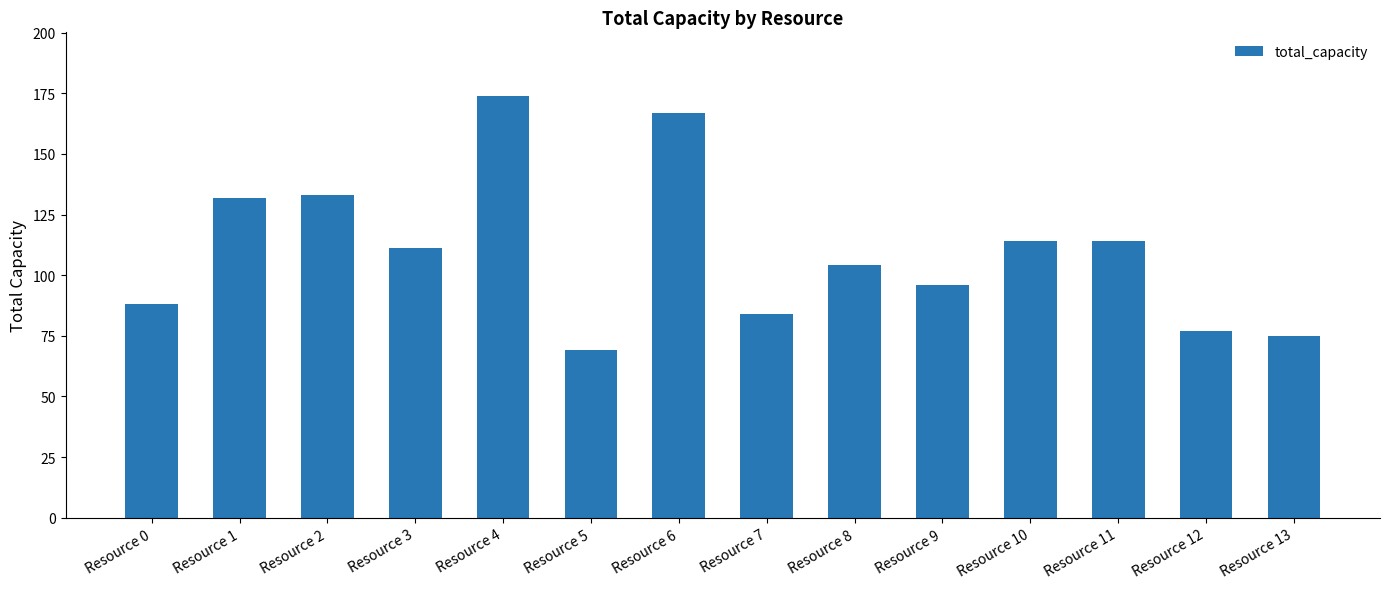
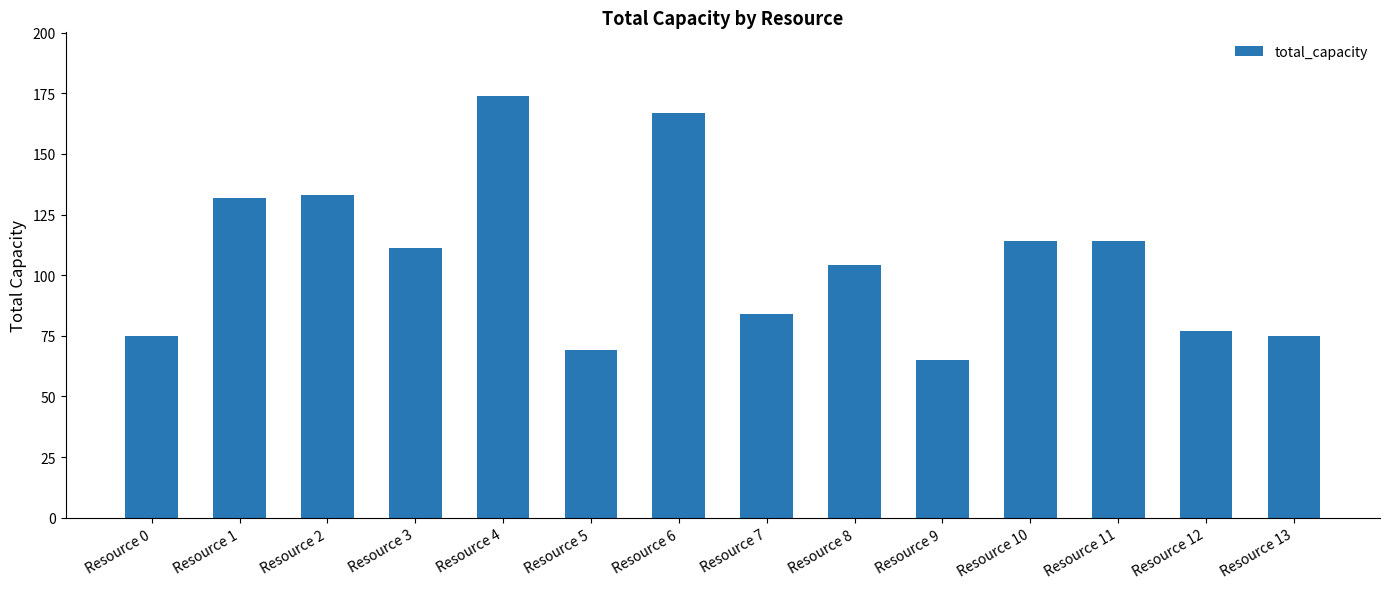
  {
-   "Resource 0": 88,
+   "Resource 0": 75,
    "Resource 1": 132,
    "Resource 2": 133,
    "Resource 3": 111,
    "Resource 4": 174,
    "Resource 5": 69,
    "Resource 6": 167,
    "Resource 7": 84,
    "Resource 8": 104,
-   "Resource 9": 96,
+   "Resource 9": 65,
    "Resource 10": 114,
    "Resource 11": 114,
    "Resource 12": 77,
    "Resource 13": 75
  }
